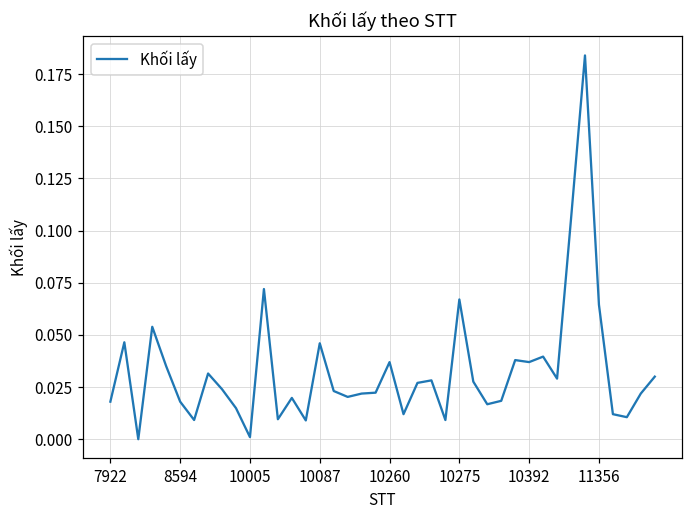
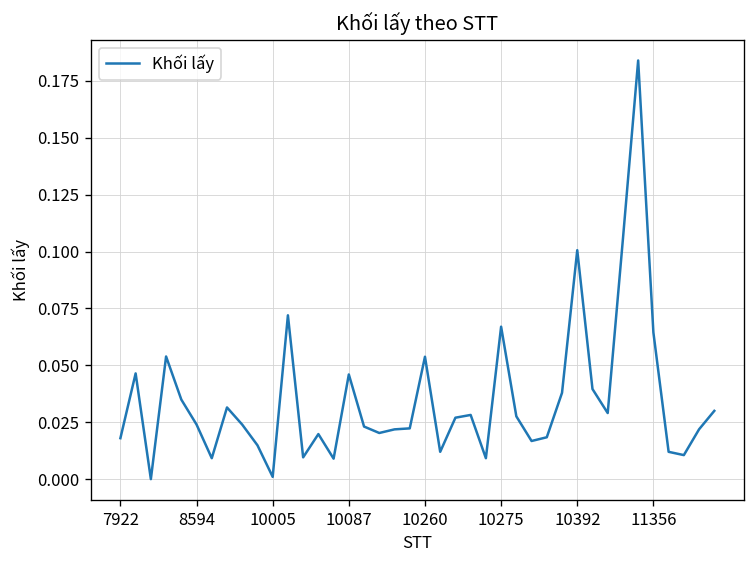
  {
    "7922": 0.018,
-   "8594": 0.018,
+   "8594": 0.024,
    "10005": 0.001,
    "10087": 0.046,
-   "10260": 0.037,
+   "10260": 0.054,
    "10275": 0.067,
-   "10392": 0.037,
+   "10392": 0.101,
    "11356": 0.064
  }
